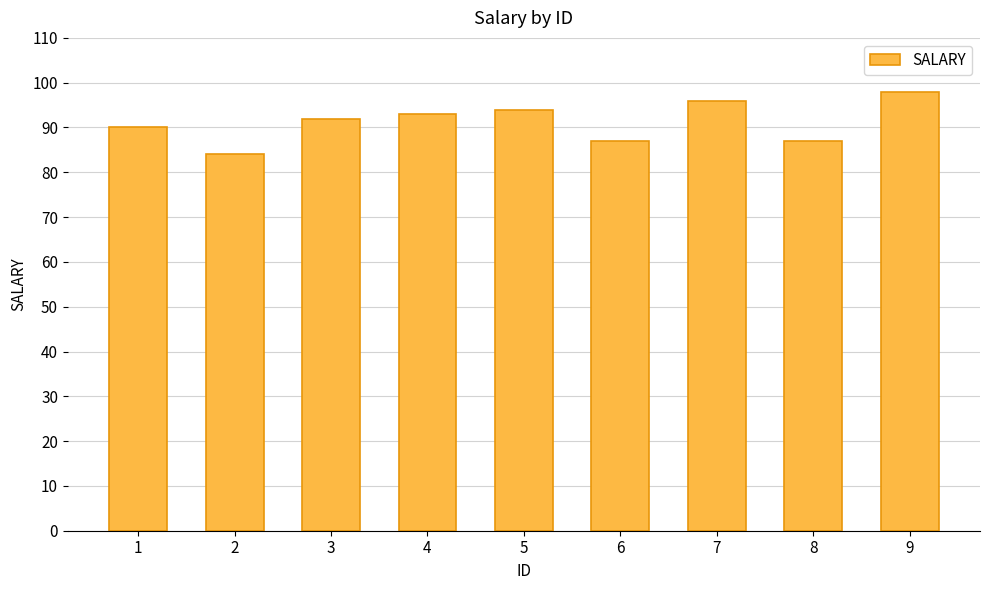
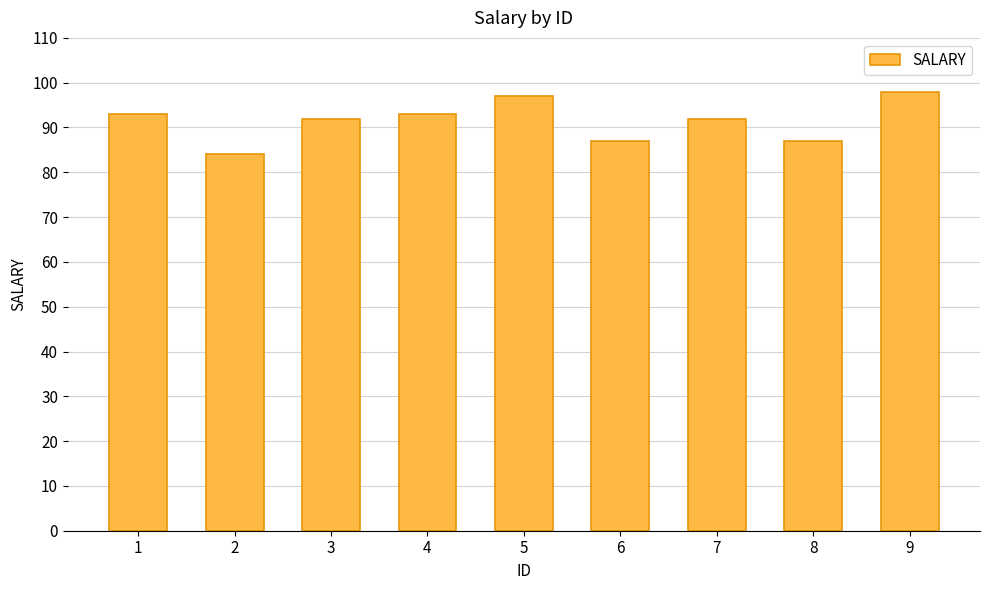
  {
-   "1": 90,
+   "1": 93,
    "2": 84,
    "3": 92,
    "4": 93,
-   "5": 94,
+   "5": 97,
    "6": 87,
-   "7": 96,
+   "7": 92,
    "8": 87,
    "9": 98
  }
